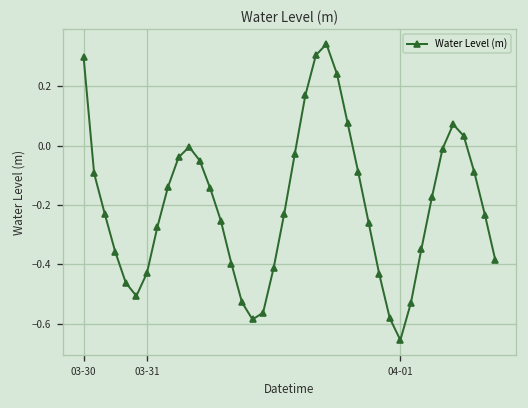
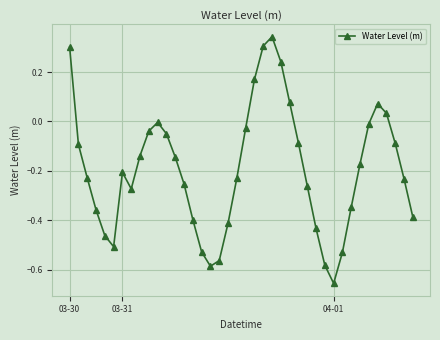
  {
    "03-30": 0.30,
-   "03-31": -0.43,
+   "03-31": -0.21,
    "04-01": -0.65
  }
